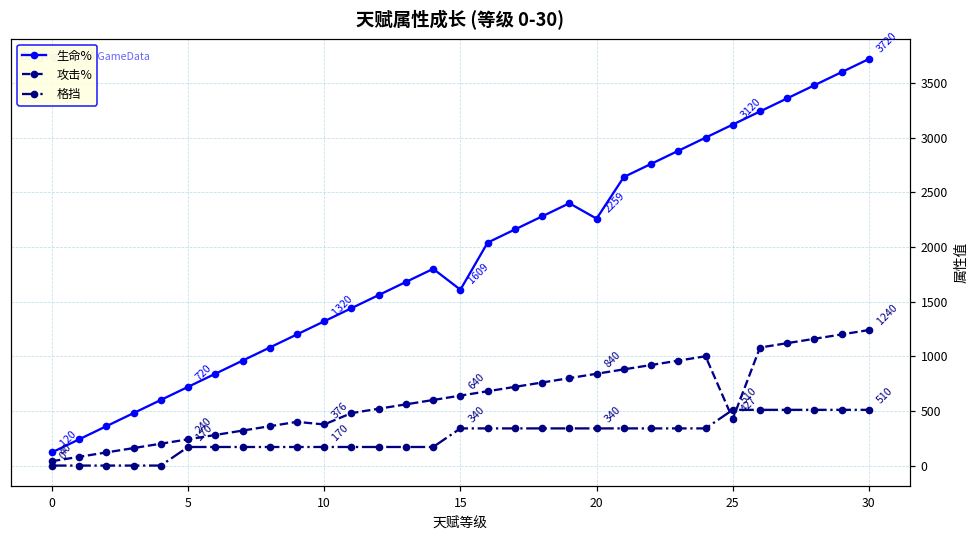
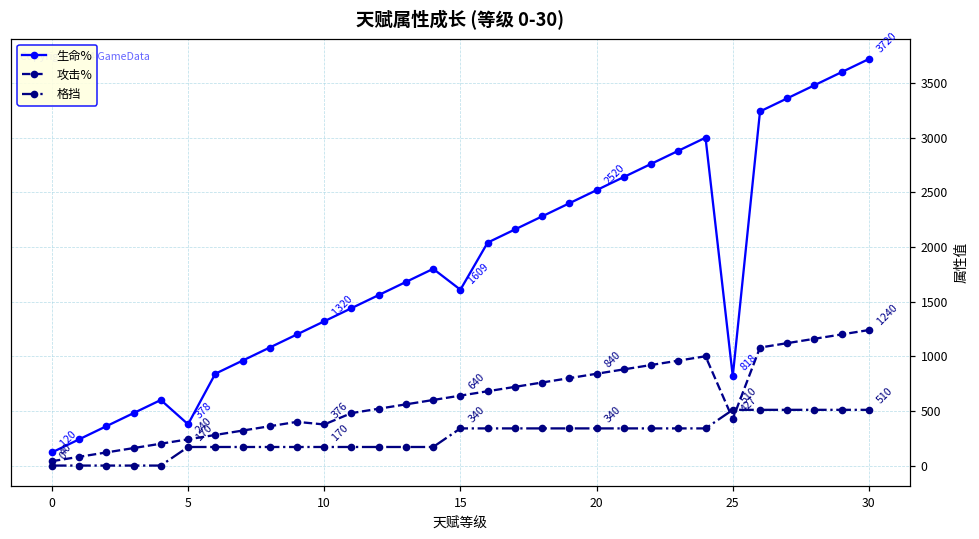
  {
    "生命%": {
-     "5": 720,
+     "5": 378,
      "15": 1609,
-     "20": 2259,
-     "25": 3120,
+     "20": 2520,
+     "25": 818,
      "30": 3720
    }
  }
